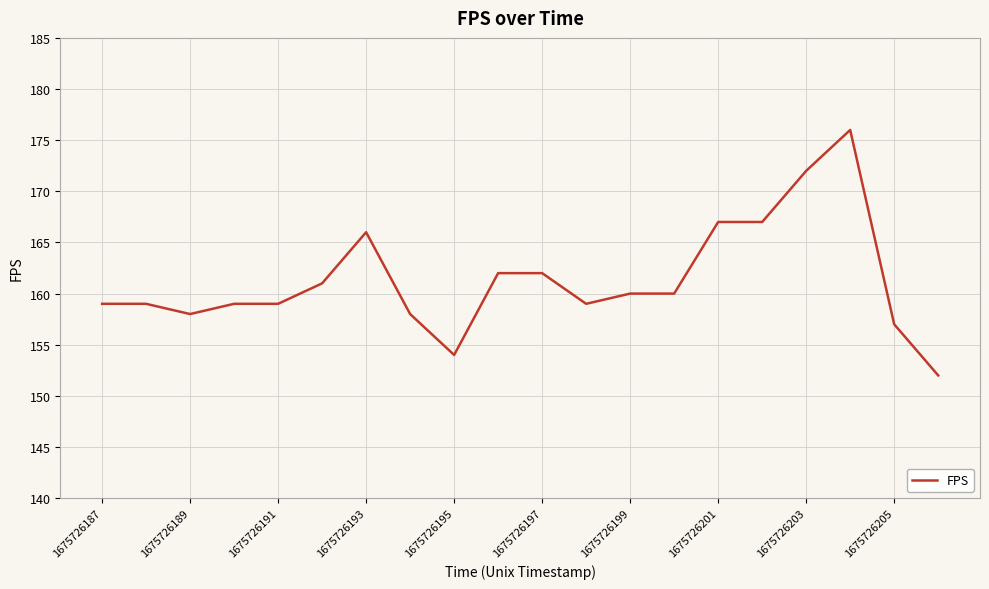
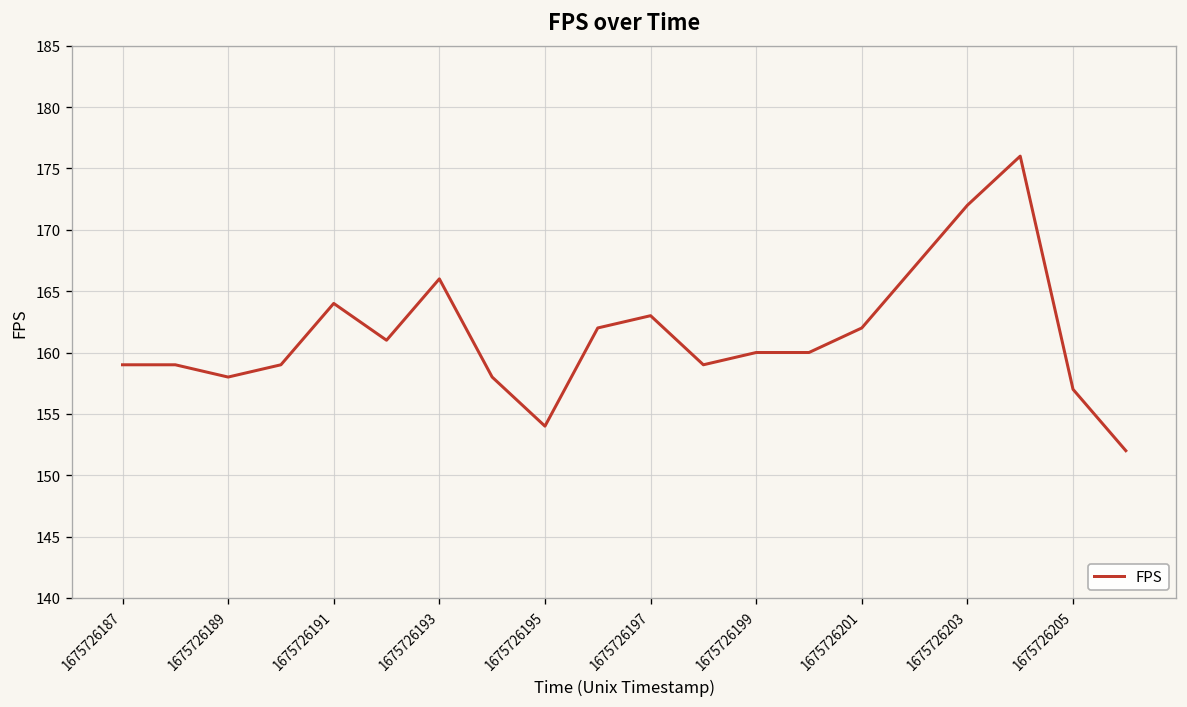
  {
    "1675726187": 159,
    "1675726189": 158,
-   "1675726191": 159,
+   "1675726191": 164,
    "1675726193": 166,
    "1675726195": 154,
-   "1675726197": 162,
+   "1675726197": 163,
    "1675726199": 160,
-   "1675726201": 167,
+   "1675726201": 162,
    "1675726203": 172,
    "1675726205": 157
  }
